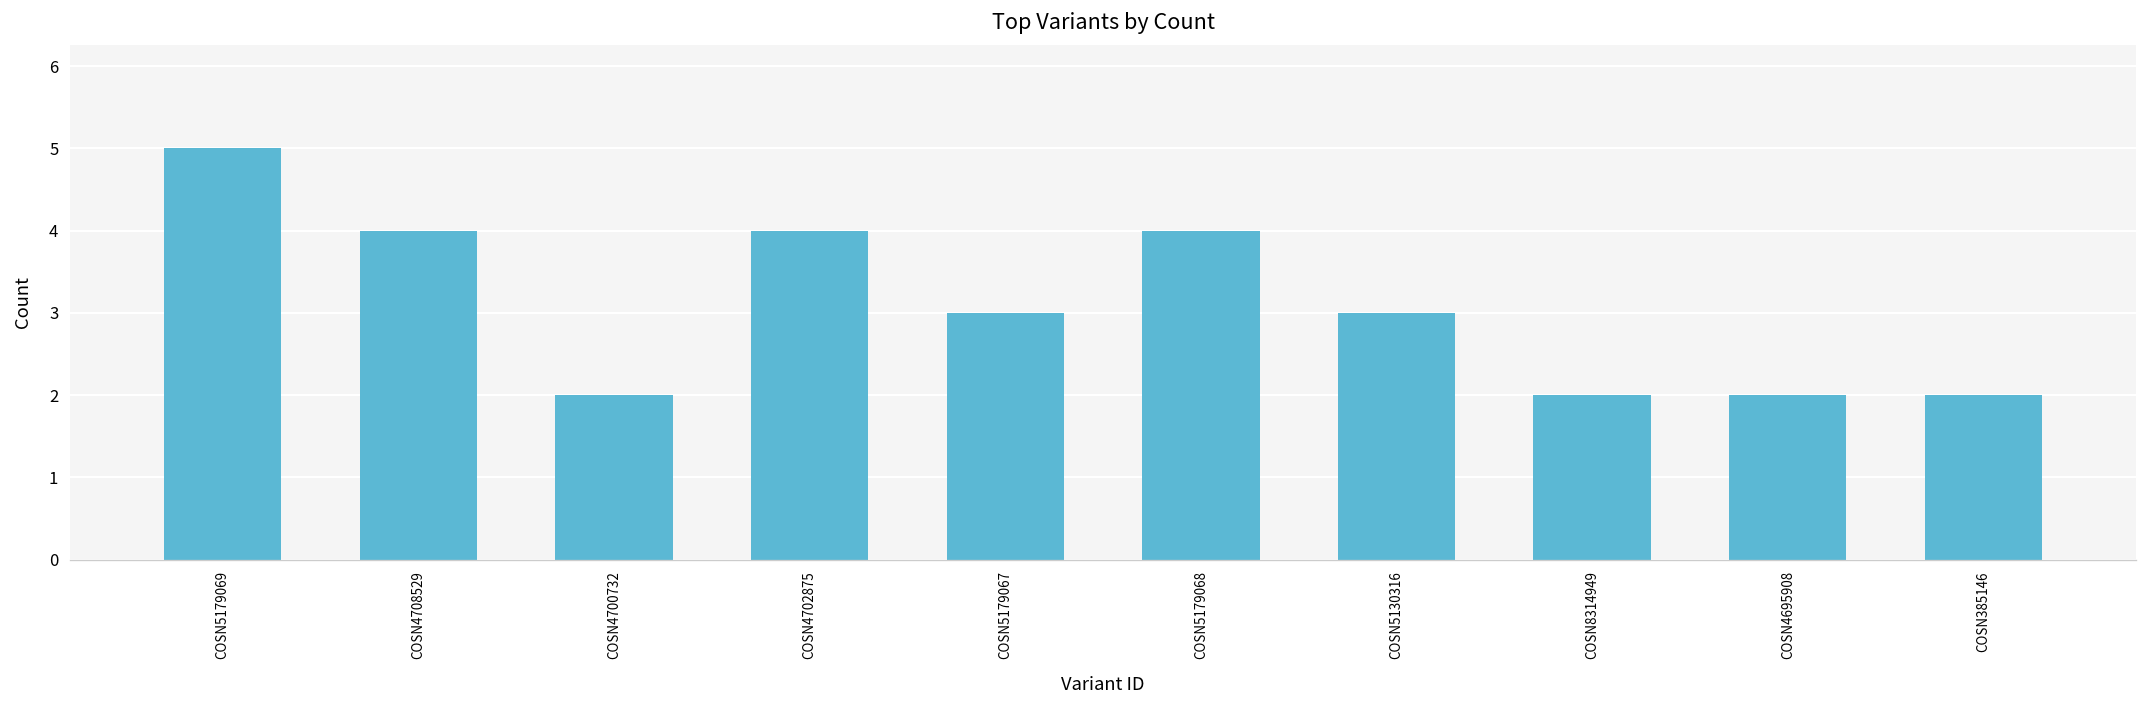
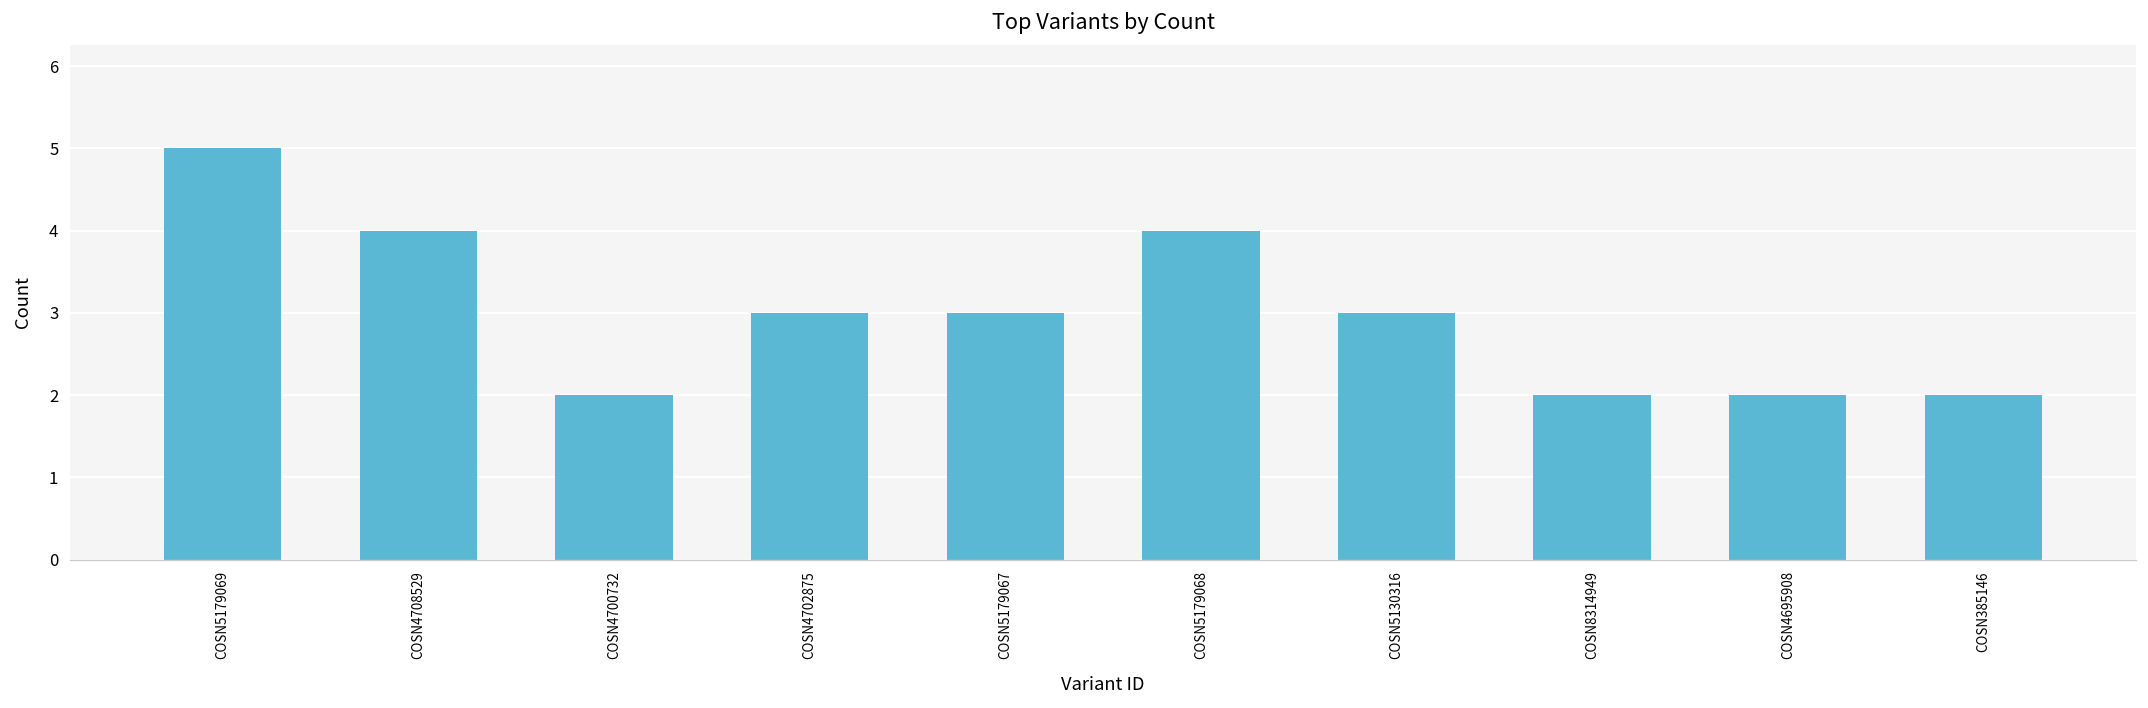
  {
    "COSN5179069": 5,
    "COSN4708529": 4,
    "COSN4700732": 2,
-   "COSN4702875": 4,
+   "COSN4702875": 3,
    "COSN5179067": 3,
    "COSN5179068": 4,
    "COSN5130316": 3,
    "COSN8314949": 2,
    "COSN4695908": 2,
    "COSN385146": 2
  }
